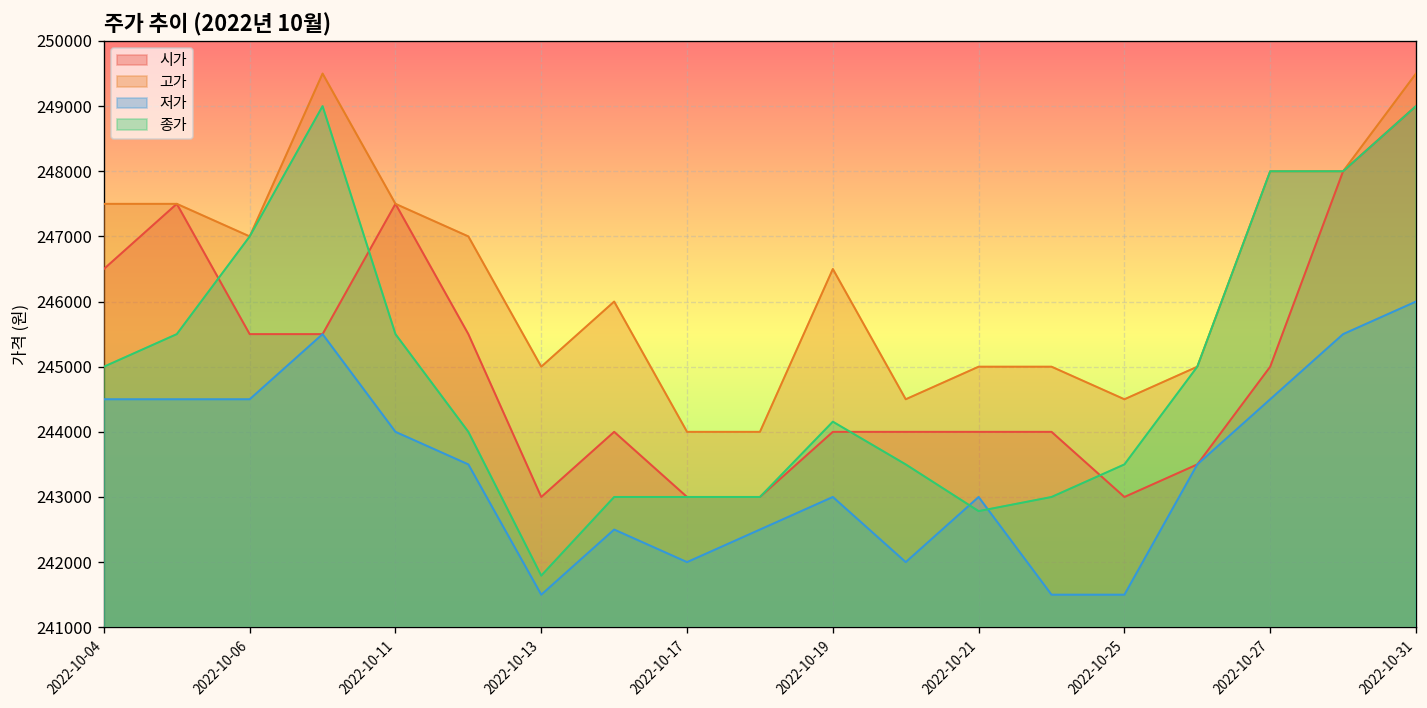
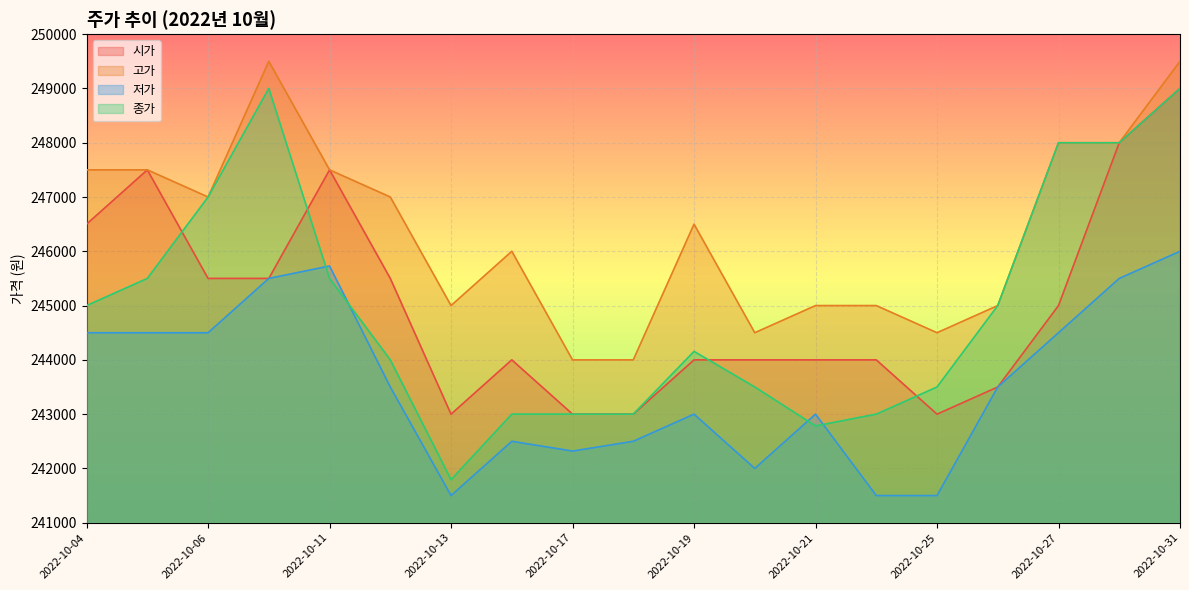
  {
    "저가": {
      "2022-10-04": 244500,
      "2022-10-06": 244500,
-     "2022-10-11": 244000,
+     "2022-10-11": 245700,
      "2022-10-13": 241500,
-     "2022-10-17": 242000,
+     "2022-10-17": 242300,
      "2022-10-19": 243000,
      "2022-10-21": 243000,
      "2022-10-25": 241500,
      "2022-10-27": 244500,
      "2022-10-31": 246000
    },
    "종가": {
      "2022-10-04": 245000,
      "2022-10-11": 245500,
      "2022-10-13": 241800,
      "2022-10-19": 244200,
      "2022-10-21": 242800,
      "2022-10-25": 243500
    }
  }
